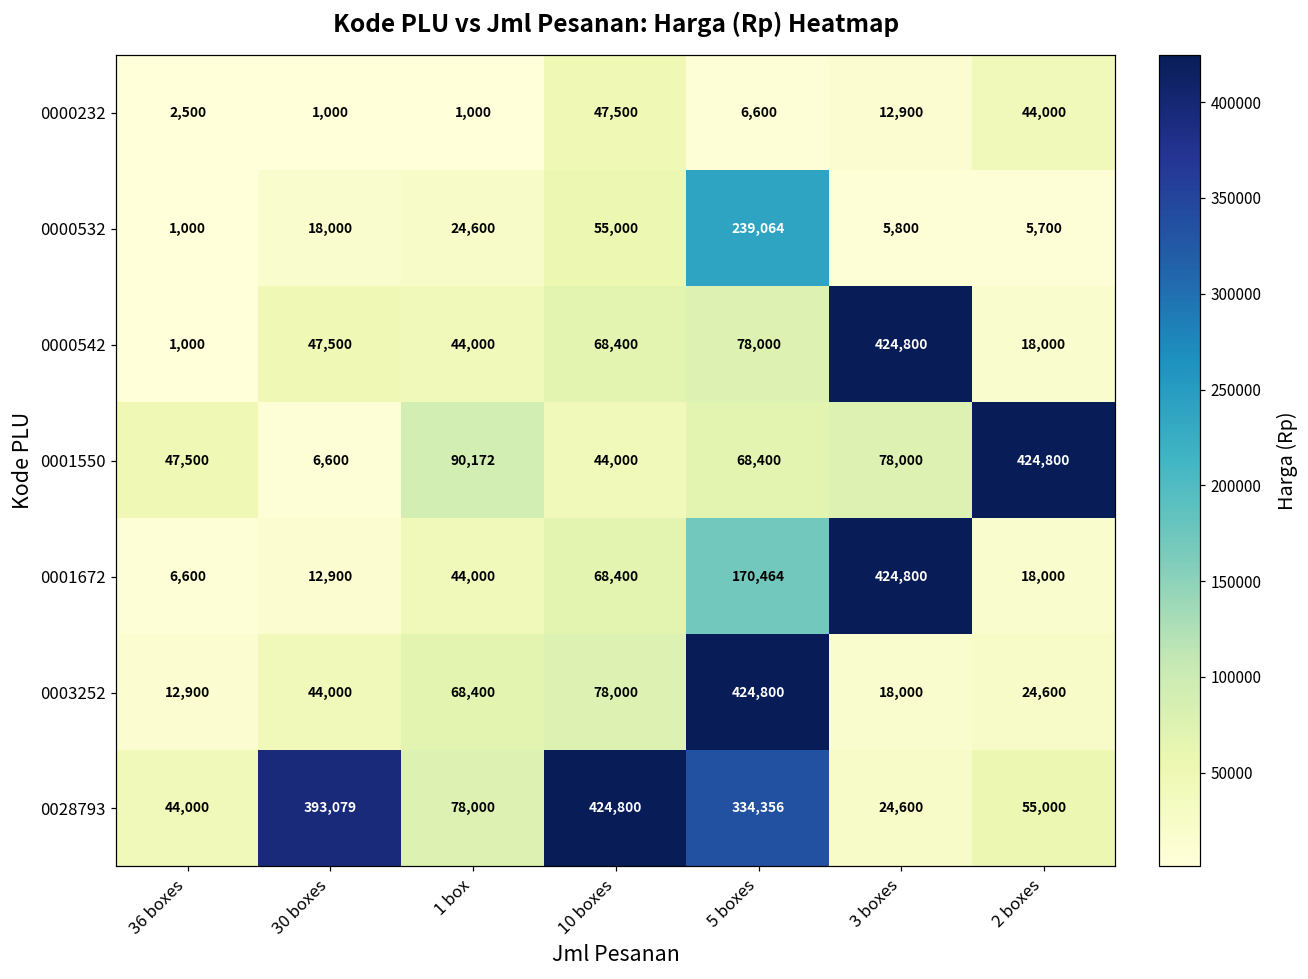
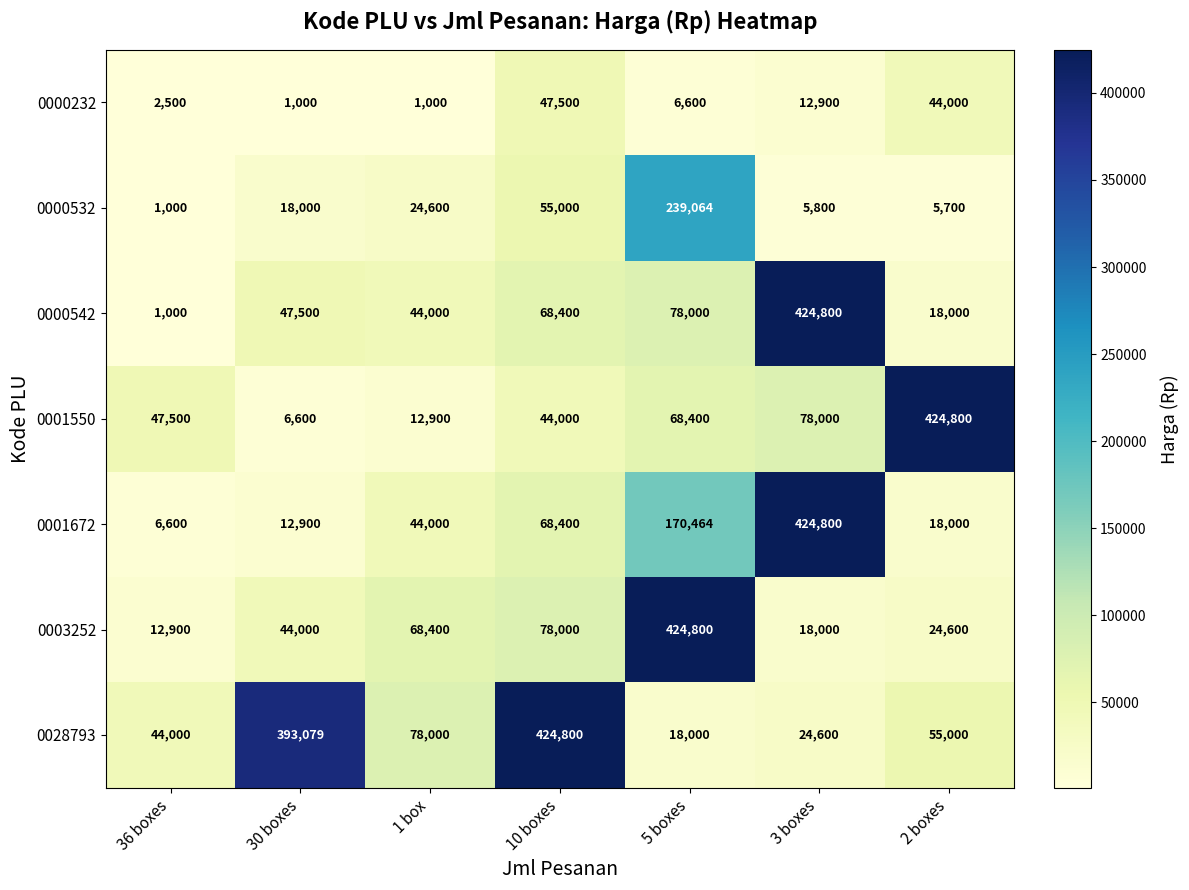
  {
    "0000232": {
      "36 boxes": "2,500",
      "30 boxes": "1,000",
      "1 box": "1,000",
      "10 boxes": "47,500",
      "5 boxes": "6,600",
      "3 boxes": "12,900",
      "2 boxes": "44,000"
    },
    "0000532": {
      "36 boxes": "1,000",
      "30 boxes": "18,000",
      "1 box": "24,600",
      "10 boxes": "55,000",
      "5 boxes": "239,064",
      "3 boxes": "5,800",
      "2 boxes": "5,700"
    },
    "0000542": {
      "36 boxes": "1,000",
      "30 boxes": "47,500",
      "1 box": "44,000",
      "10 boxes": "68,400",
      "5 boxes": "78,000",
      "3 boxes": "424,800",
      "2 boxes": "18,000"
    },
    "0001550": {
      "36 boxes": "47,500",
      "30 boxes": "6,600",
-     "1 box": "90,172",
+     "1 box": "12,900",
      "10 boxes": "44,000",
      "5 boxes": "68,400",
      "3 boxes": "78,000",
      "2 boxes": "424,800"
    },
    "0001672": {
      "36 boxes": "6,600",
      "30 boxes": "12,900",
      "1 box": "44,000",
      "10 boxes": "68,400",
      "5 boxes": "170,464",
      "3 boxes": "424,800",
      "2 boxes": "18,000"
    },
    "0003252": {
      "36 boxes": "12,900",
      "30 boxes": "44,000",
      "1 box": "68,400",
      "10 boxes": "78,000",
      "5 boxes": "424,800",
      "3 boxes": "18,000",
      "2 boxes": "24,600"
    },
    "0028793": {
      "36 boxes": "44,000",
      "30 boxes": "393,079",
      "1 box": "78,000",
      "10 boxes": "424,800",
-     "5 boxes": "334,356",
+     "5 boxes": "18,000",
      "3 boxes": "24,600",
      "2 boxes": "55,000"
    }
  }
